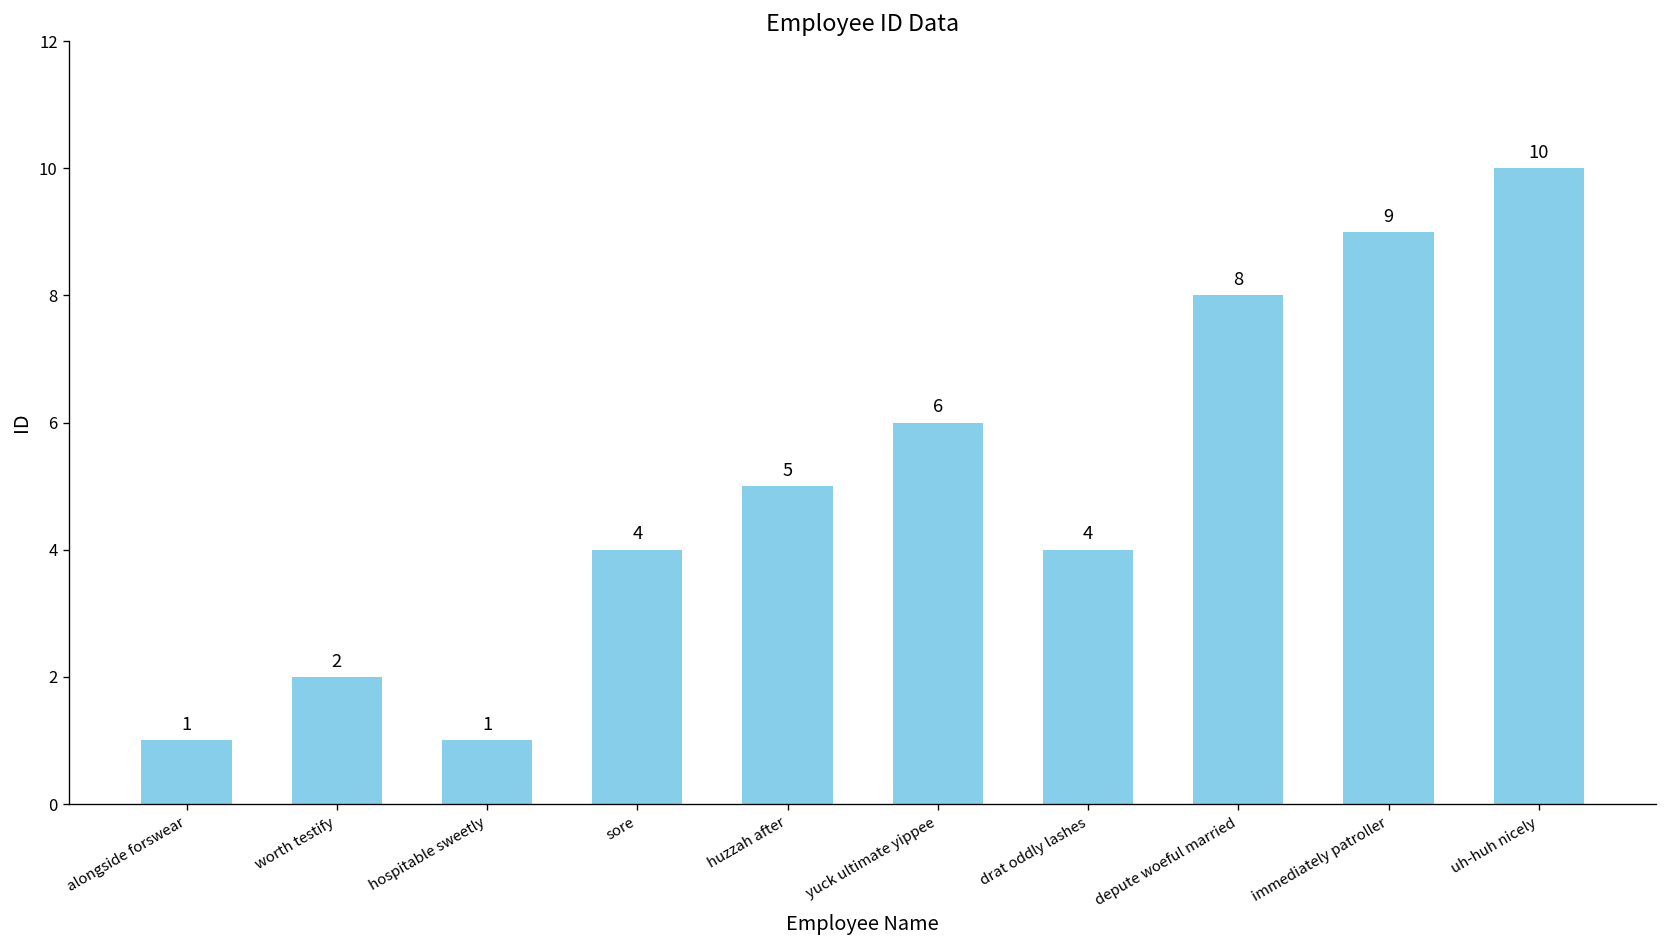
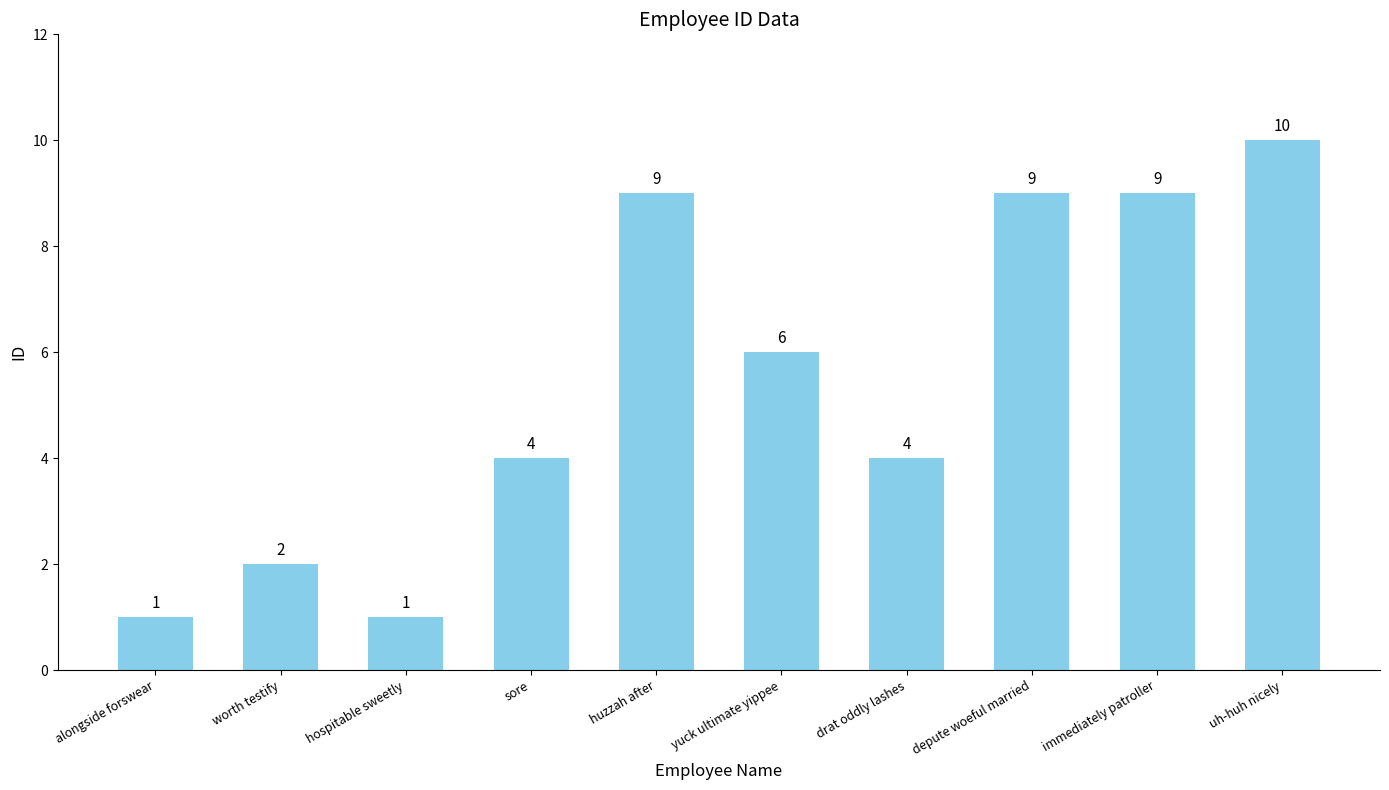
  {
    "alongside forswear": 1,
    "worth testify": 2,
    "hospitable sweetly": 1,
    "sore": 4,
-   "huzzah after": 5,
+   "huzzah after": 9,
    "yuck ultimate yippee": 6,
    "drat oddly lashes": 4,
-   "depute woeful married": 8,
+   "depute woeful married": 9,
    "immediately patroller": 9,
    "uh-huh nicely": 10
  }
